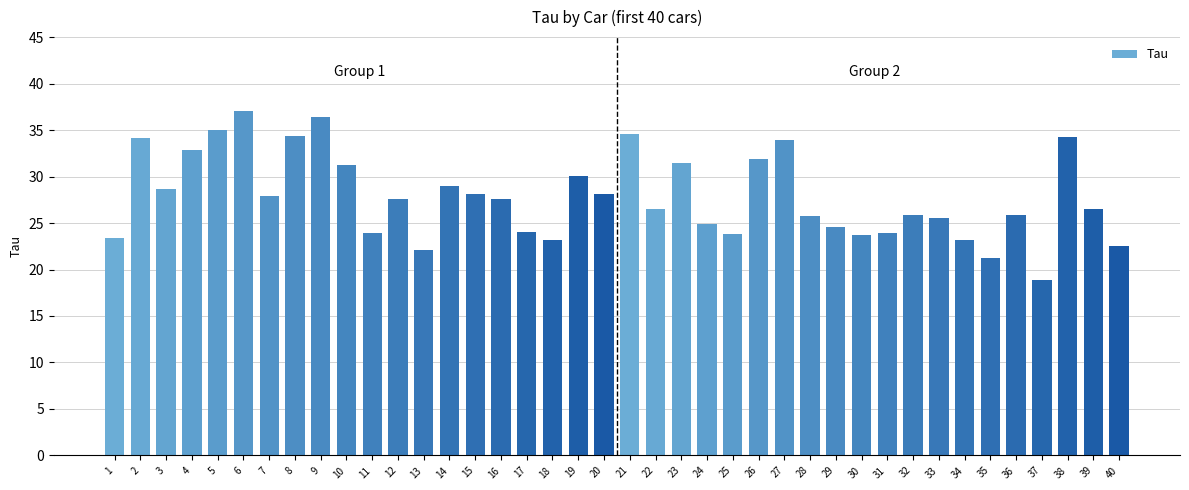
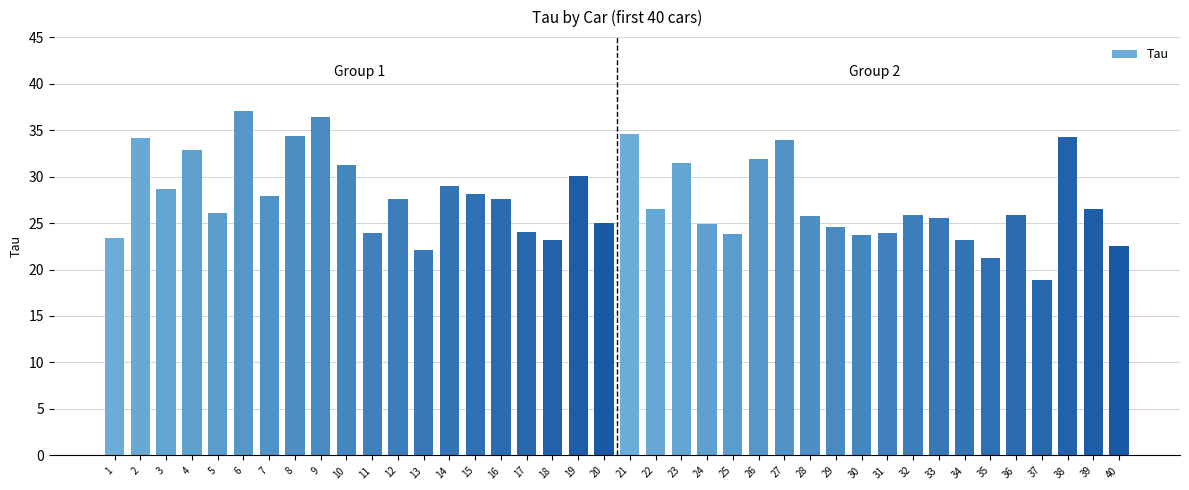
  {
    "1": 23,
    "2": 34,
    "3": 29,
    "4": 33,
-   "5": 35,
+   "5": 26,
    "6": 37,
    "7": 28,
    "8": 34,
    "9": 36,
    "10": 31,
    "11": 24,
    "12": 28,
    "13": 22,
    "14": 29,
    "15": 28,
    "16": 28,
    "17": 24,
    "18": 23,
    "19": 30,
-   "20": 28,
+   "20": 25,
    "21": 35,
    "22": 26,
    "23": 31,
    "24": 25,
    "25": 24,
    "26": 32,
    "27": 34,
    "28": 26,
    "29": 25,
    "30": 24,
    "31": 24,
    "32": 26,
    "33": 26,
    "34": 23,
    "35": 21,
    "36": 26,
    "37": 19,
    "38": 34,
    "39": 27,
    "40": 22
  }
